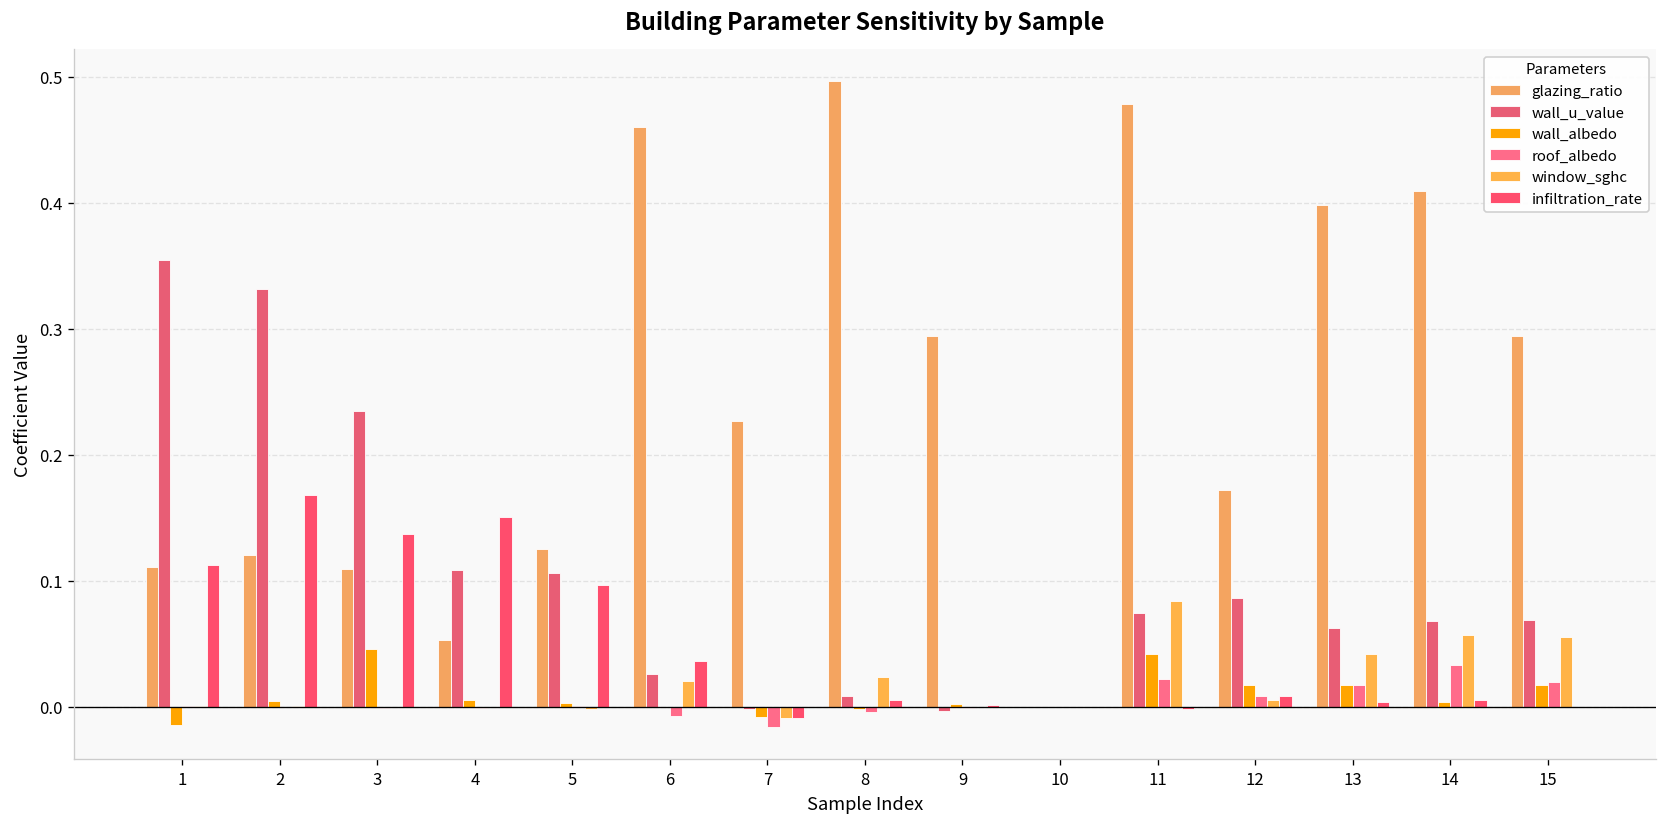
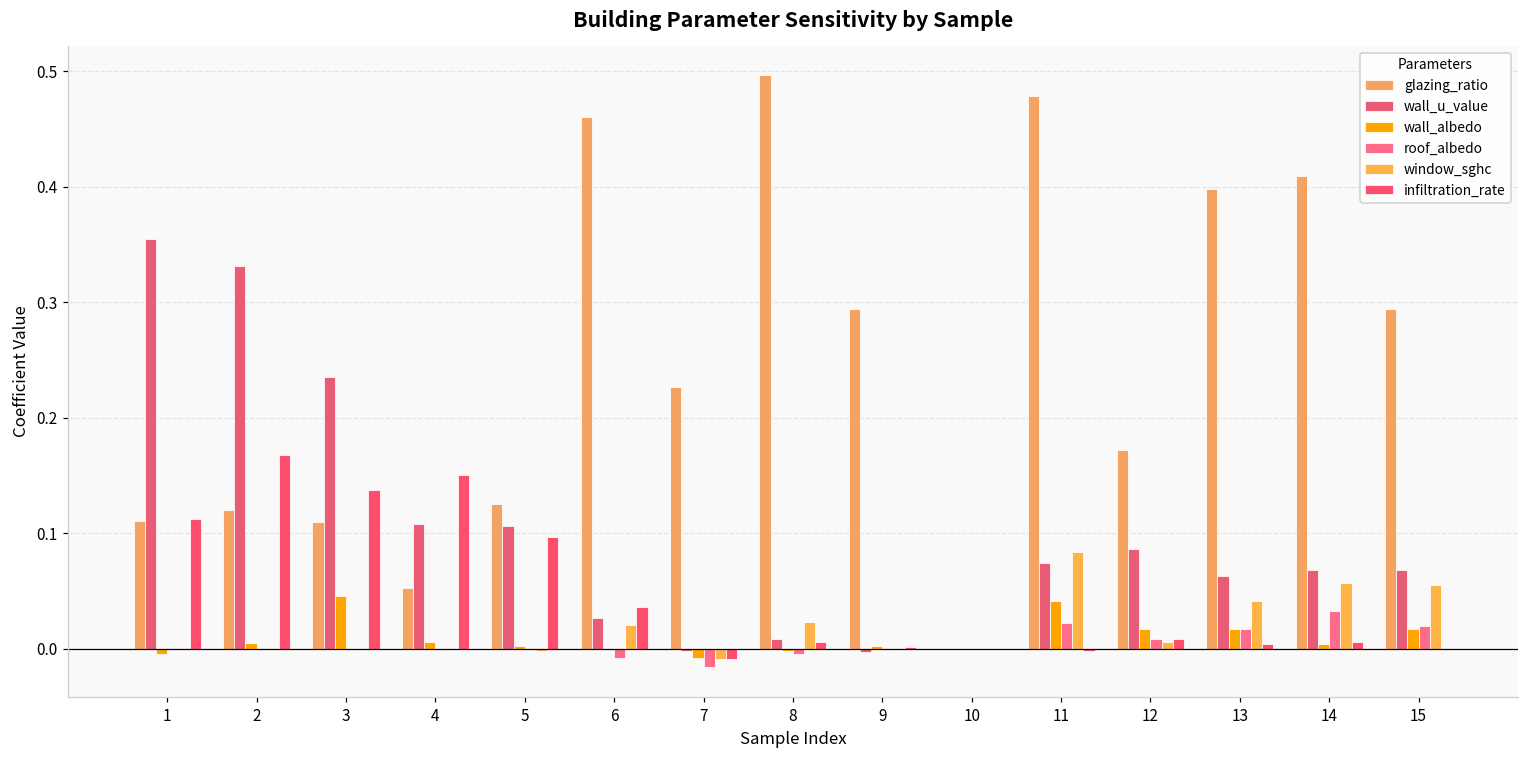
  {
    "wall_albedo": {
-     "1": -0.014,
+     "1": -0.005,
      "2": 0.005,
      "3": 0.046,
      "4": 0.006,
      "5": 0.003,
      "7": -0.008,
      "11": 0.042,
      "12": 0.017,
      "13": 0.018,
      "14": 0.004,
      "15": 0.017
    }
  }
